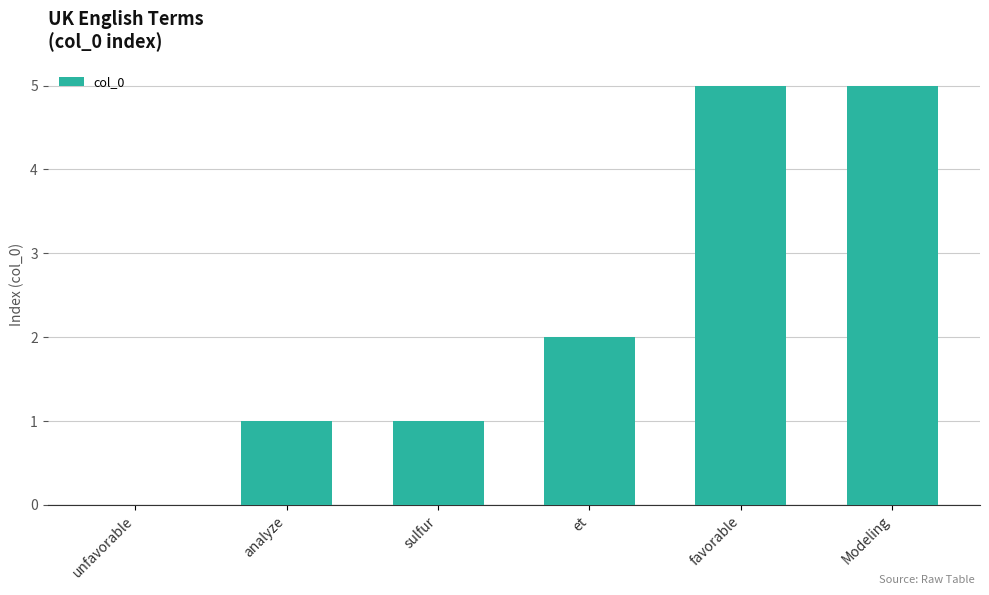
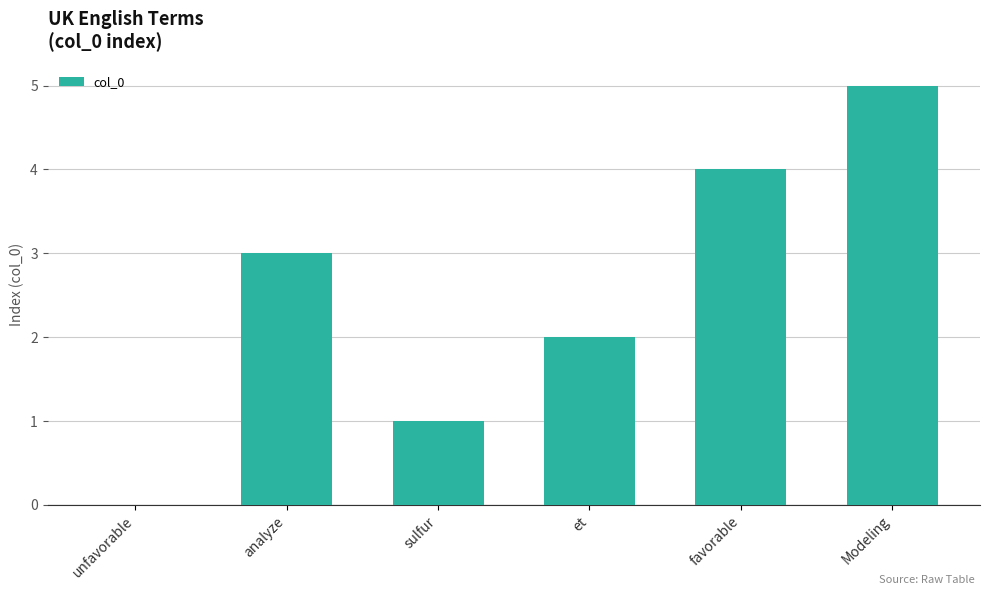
  {
    "unfavorable": 0,
-   "analyze": 1,
+   "analyze": 3,
    "sulfur": 1,
    "et": 2,
-   "favorable": 5,
+   "favorable": 4,
    "Modeling": 5
  }
